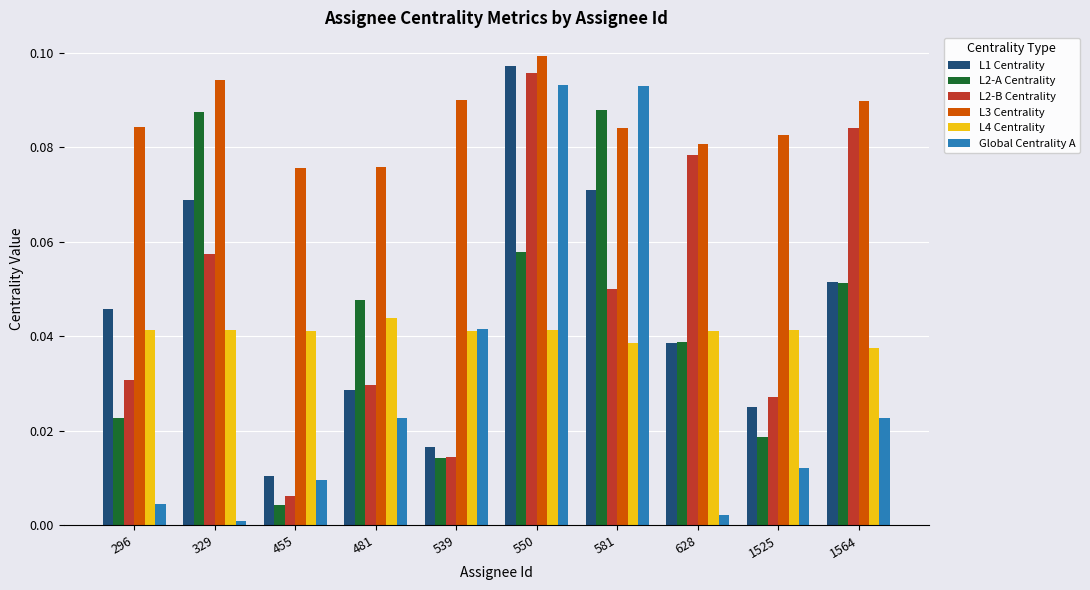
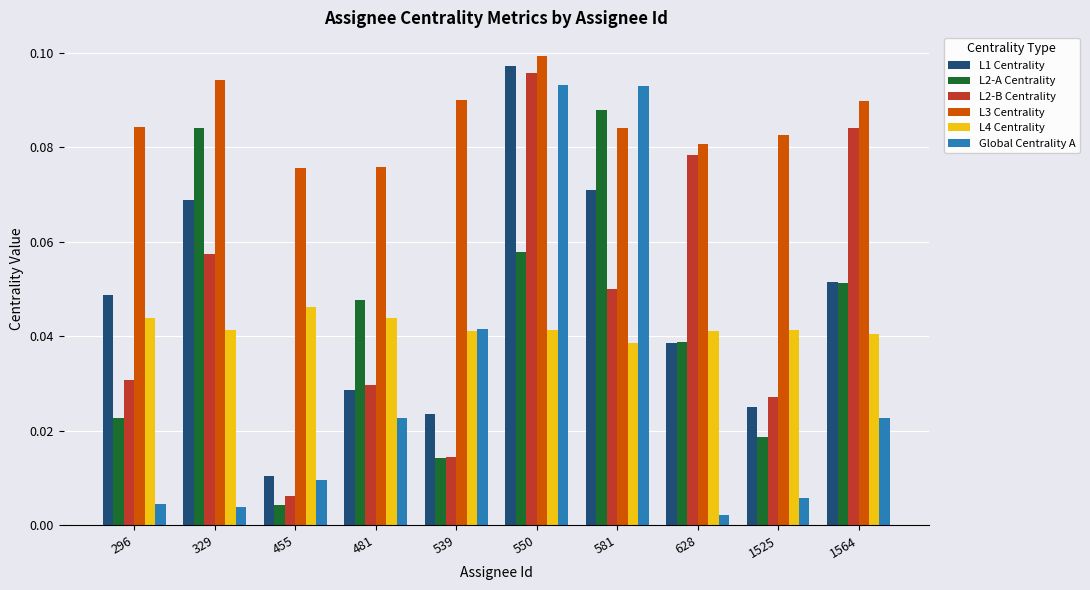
  {
    "L1 Centrality": {
-     "296": 0.046,
+     "296": 0.049,
      "329": 0.069,
      "455": 0.010,
      "481": 0.029,
-     "539": 0.017,
+     "539": 0.024,
      "550": 0.097,
      "581": 0.071,
      "628": 0.039,
      "1525": 0.025,
      "1564": 0.051
    },
    "L2-A Centrality": {
      "296": 0.023,
-     "329": 0.088,
+     "329": 0.084,
      "455": 0.004,
      "481": 0.048,
      "539": 0.014,
      "550": 0.058,
      "581": 0.088,
      "628": 0.039,
      "1525": 0.019,
      "1564": 0.051
    },
    "L4 Centrality": {
-     "296": 0.041,
+     "296": 0.044,
      "329": 0.041,
-     "455": 0.041,
+     "455": 0.046,
      "481": 0.044,
      "539": 0.041,
      "550": 0.041,
      "581": 0.039,
      "628": 0.041,
      "1525": 0.041,
-     "1564": 0.038
+     "1564": 0.041
    },
    "Global Centrality A": {
      "296": 0.005,
-     "329": 0.001,
+     "329": 0.004,
      "455": 0.010,
      "481": 0.023,
      "539": 0.041,
      "550": 0.093,
      "581": 0.093,
      "628": 0.002,
-     "1525": 0.012,
+     "1525": 0.006,
      "1564": 0.023
    }
  }
